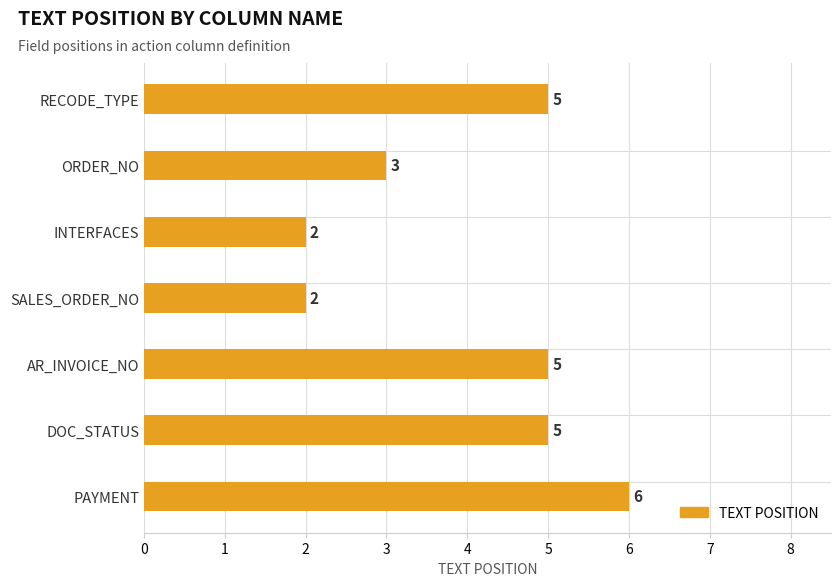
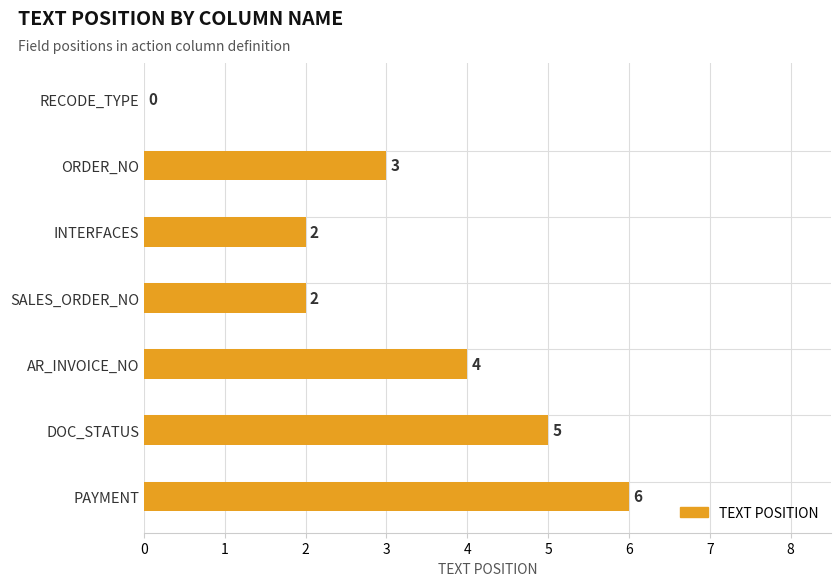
  {
-   "RECODE_TYPE": 5,
+   "RECODE_TYPE": 0,
    "ORDER_NO": 3,
    "INTERFACES": 2,
    "SALES_ORDER_NO": 2,
-   "AR_INVOICE_NO": 5,
+   "AR_INVOICE_NO": 4,
    "DOC_STATUS": 5,
    "PAYMENT": 6
  }
